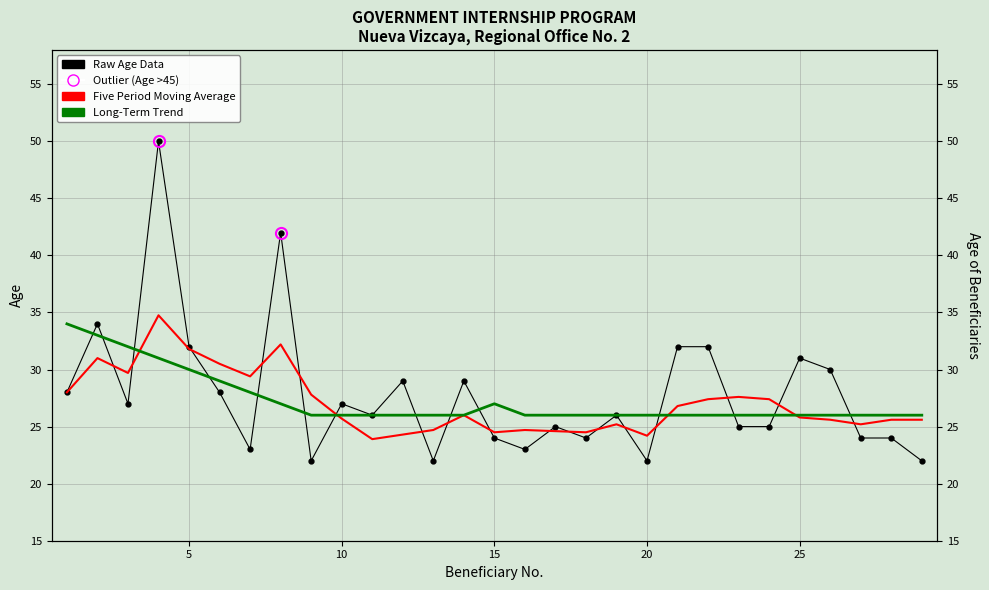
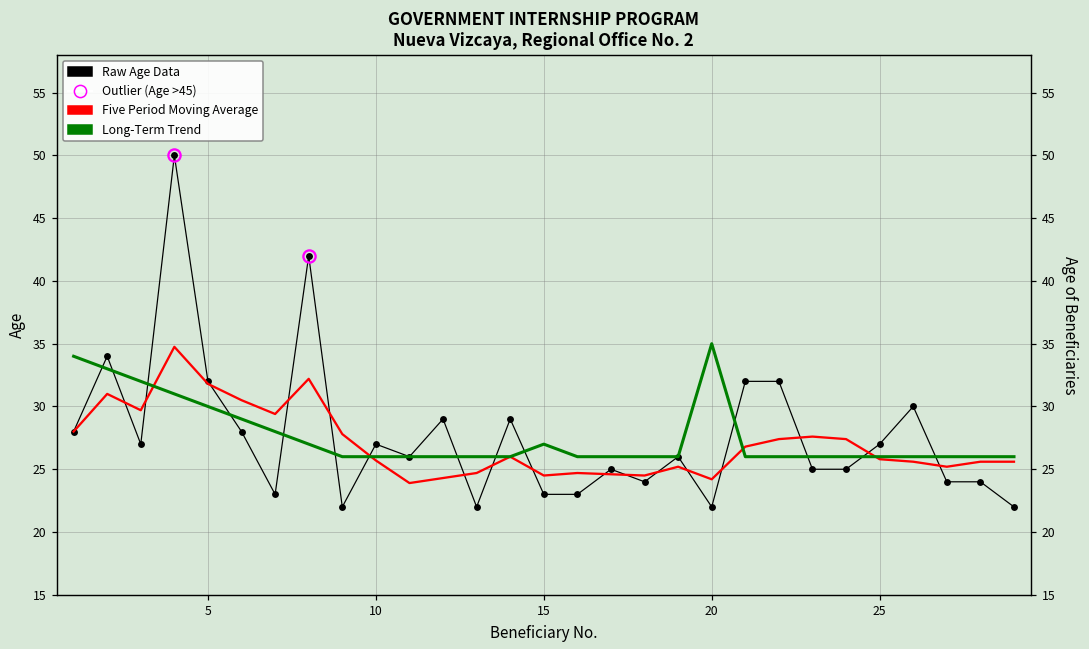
  {
    "Raw Age Data": {
      "10": 27,
-     "15": 24,
+     "15": 23,
      "20": 22,
-     "25": 31
+     "25": 27
    },
    "Five Period Moving Average": {
      "10": 25.7,
      "15": 24.5,
      "20": 24
    },
    "Long-Term Trend": {
      "5": 30,
      "10": 26,
      "15": 27,
-     "20": 26
+     "20": 35
    }
  }
